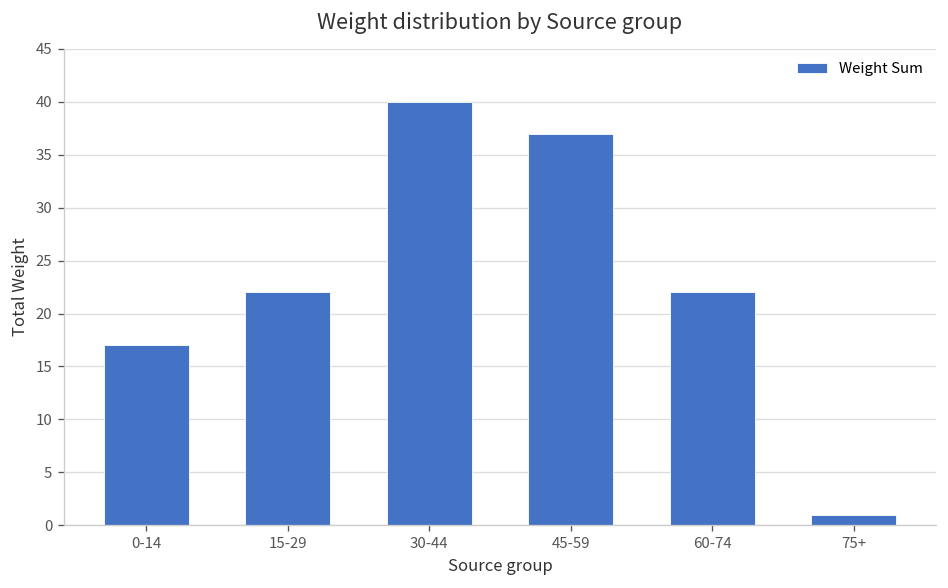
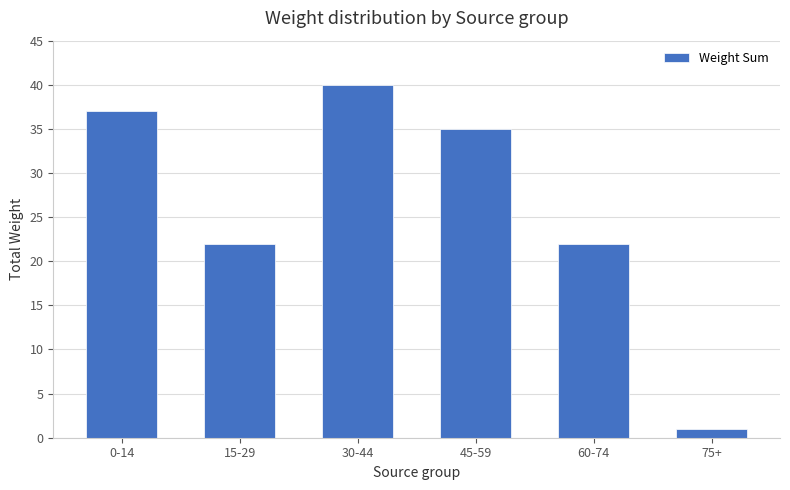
  {
-   "0-14": 17,
+   "0-14": 37,
    "15-29": 22,
    "30-44": 40,
-   "45-59": 37,
+   "45-59": 35,
    "60-74": 22,
    "75+": 1
  }
